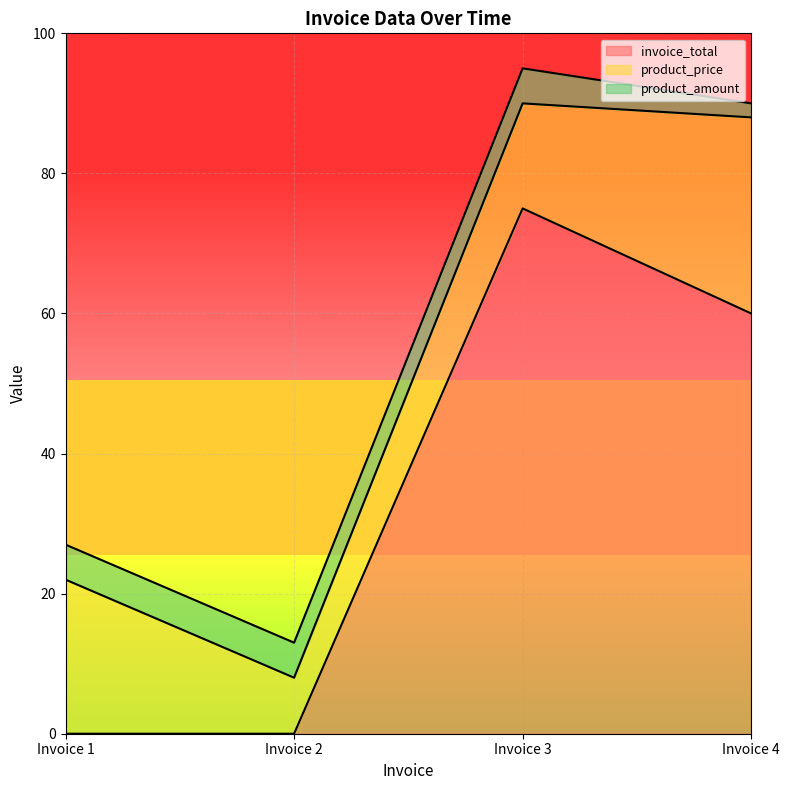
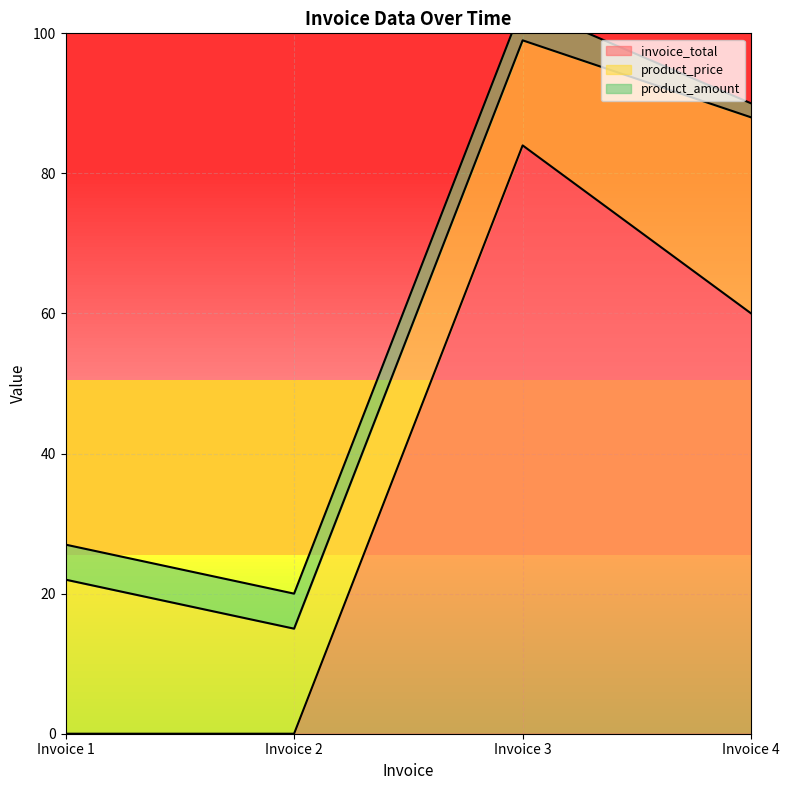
  {
    "invoice_total": {
      "Invoice 1": 0,
      "Invoice 2": 0,
-     "Invoice 3": 75,
+     "Invoice 3": 84,
      "Invoice 4": 60
    },
    "product_price": {
      "Invoice 1": 22,
-     "Invoice 2": 8,
+     "Invoice 2": 15,
      "Invoice 3": 15,
      "Invoice 4": 28
    },
    "product_amount": {
      "Invoice 1": 5,
      "Invoice 2": 5,
      "Invoice 4": 2
    }
  }
